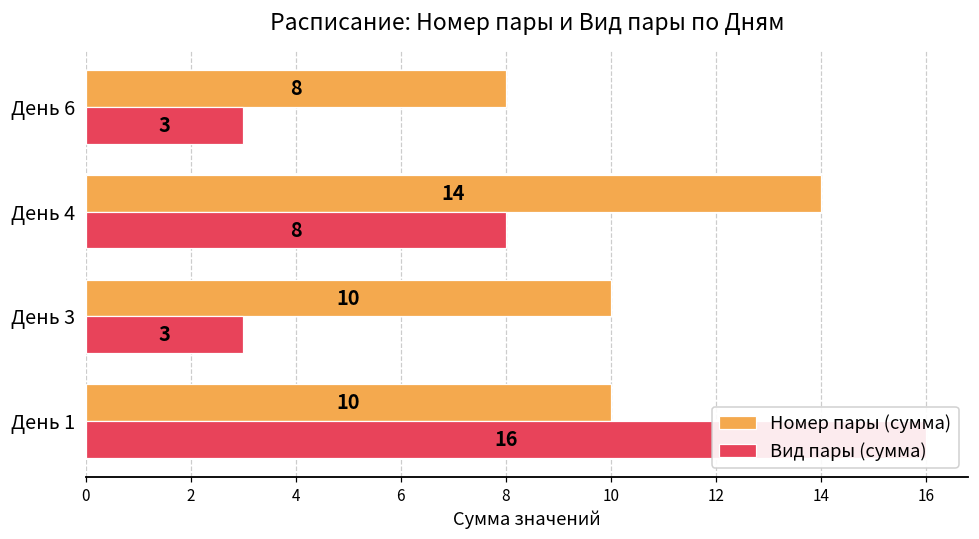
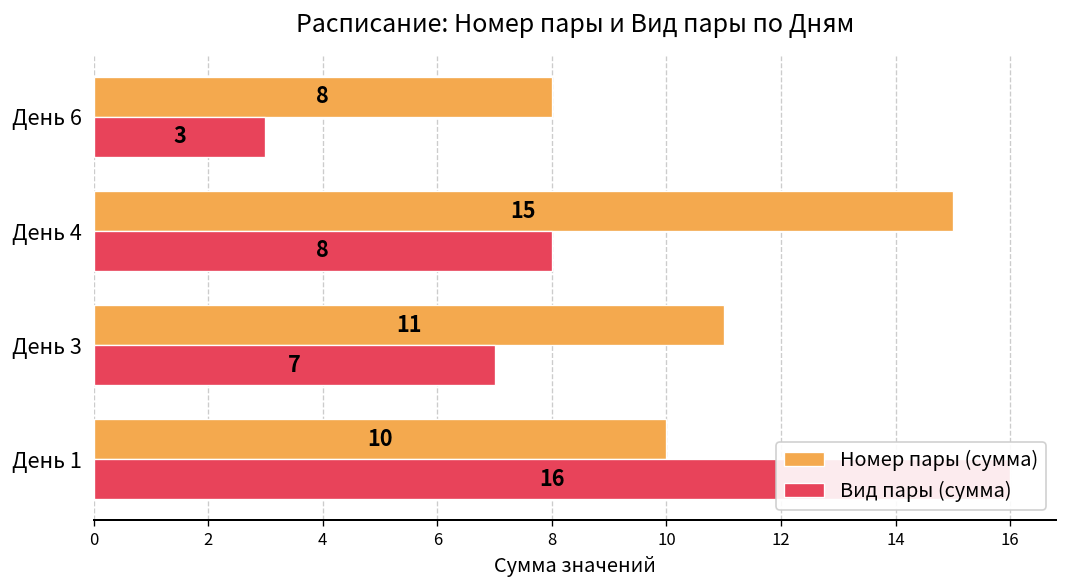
  {
    "Номер пары (сумма)": {
      "День 6": 8,
-     "День 4": 14,
-     "День 3": 10,
+     "День 4": 15,
+     "День 3": 11,
      "День 1": 10
    },
    "Вид пары (сумма)": {
      "День 6": 3,
      "День 4": 8,
-     "День 3": 3
+     "День 3": 7
    }
  }
